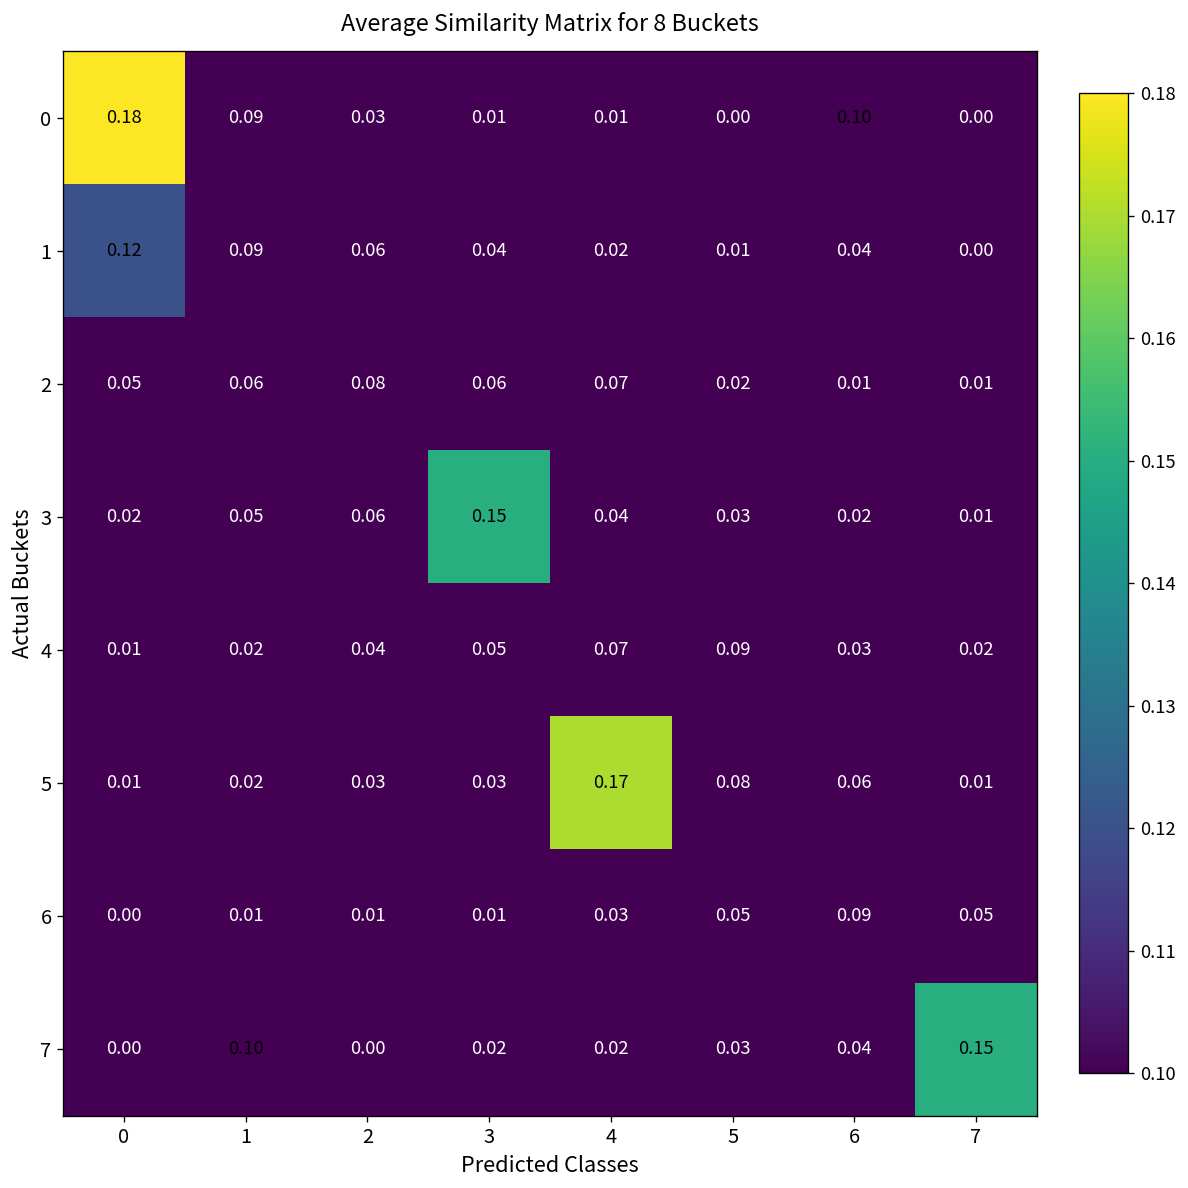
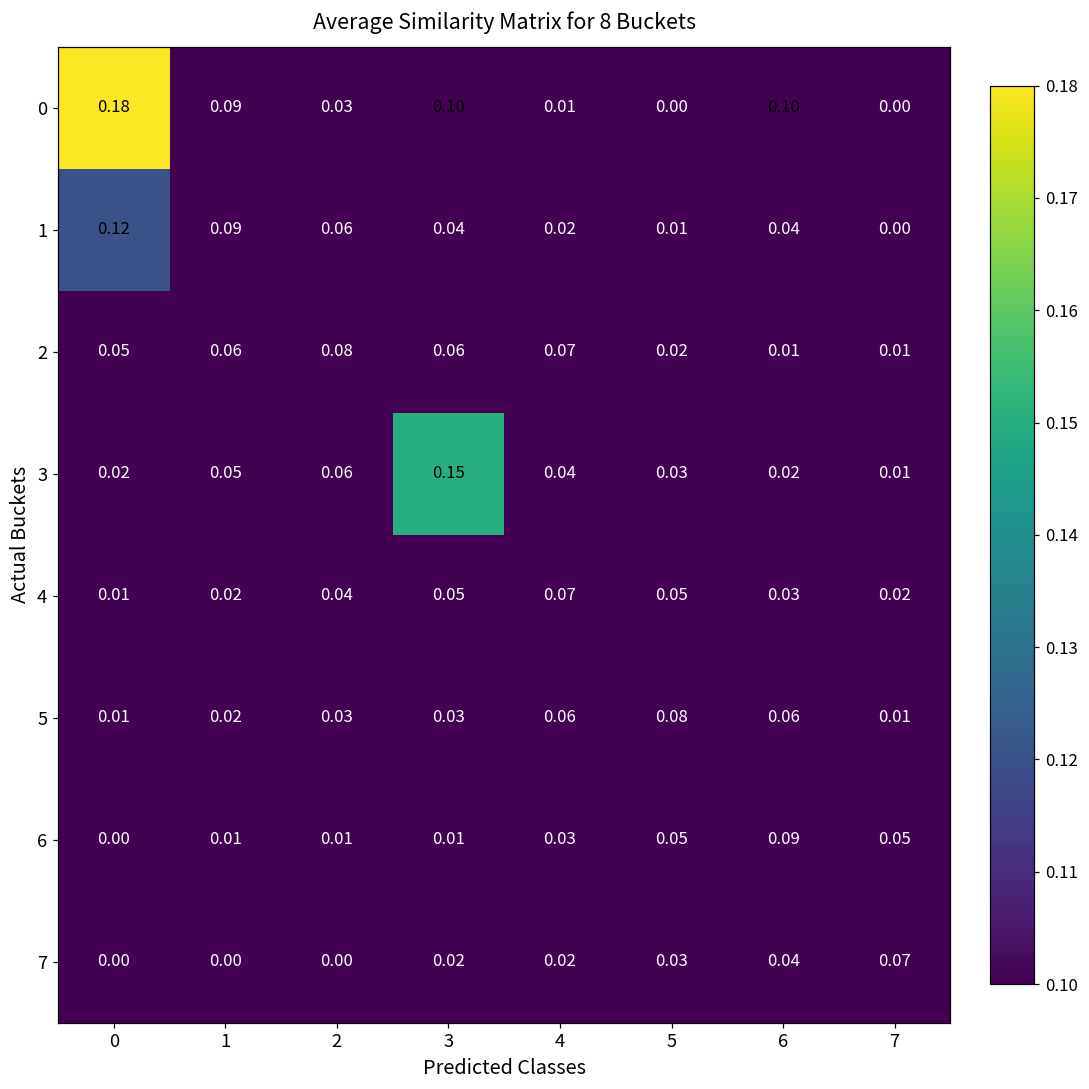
  {
    "0": {
      "0": 0.18,
      "1": 0.09,
      "2": 0.03,
-     "3": 0.01,
+     "3": 0.10,
      "4": 0.01,
      "5": 0.00,
      "6": 0.10,
      "7": 0.00
    },
    "1": {
      "0": 0.12,
      "1": 0.09,
      "2": 0.06,
      "3": 0.04,
      "4": 0.02,
      "5": 0.01,
      "6": 0.04,
      "7": 0.00
    },
    "2": {
      "0": 0.05,
      "1": 0.06,
      "2": 0.08,
      "3": 0.06,
      "4": 0.07,
      "5": 0.02,
      "6": 0.01,
      "7": 0.01
    },
    "3": {
      "0": 0.02,
      "1": 0.05,
      "2": 0.06,
      "3": 0.15,
      "4": 0.04,
      "5": 0.03,
      "6": 0.02,
      "7": 0.01
    },
    "4": {
      "0": 0.01,
      "1": 0.02,
      "2": 0.04,
      "3": 0.05,
      "4": 0.07,
-     "5": 0.09,
+     "5": 0.05,
      "6": 0.03,
      "7": 0.02
    },
    "5": {
      "0": 0.01,
      "1": 0.02,
      "2": 0.03,
      "3": 0.03,
-     "4": 0.17,
+     "4": 0.06,
      "5": 0.08,
      "6": 0.06,
      "7": 0.01
    },
    "6": {
      "0": 0.00,
      "1": 0.01,
      "2": 0.01,
      "3": 0.01,
      "4": 0.03,
      "5": 0.05,
      "6": 0.09,
      "7": 0.05
    },
    "7": {
      "0": 0.00,
-     "1": 0.10,
+     "1": 0.00,
      "2": 0.00,
      "3": 0.02,
      "4": 0.02,
      "5": 0.03,
      "6": 0.04,
-     "7": 0.15
+     "7": 0.07
    }
  }
